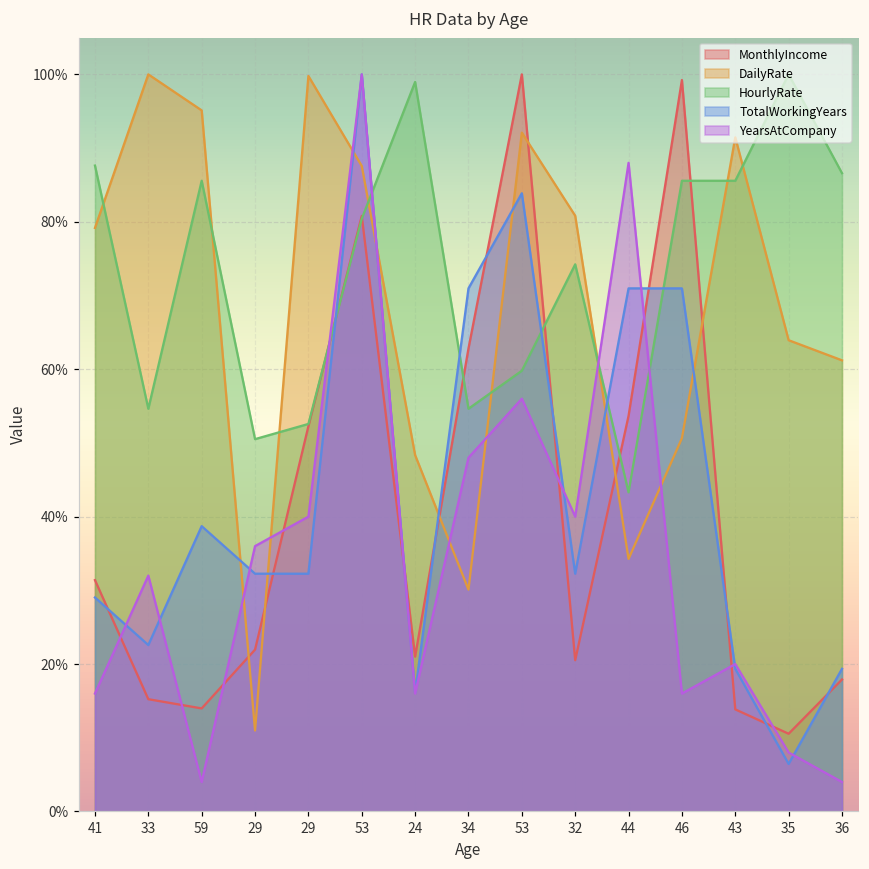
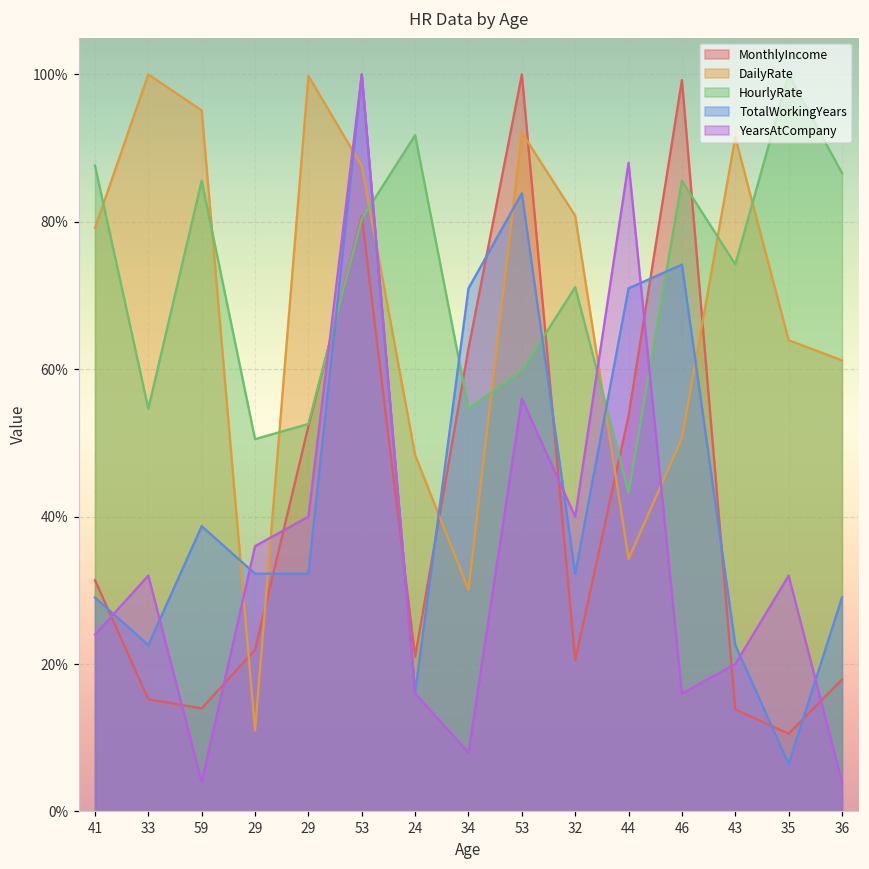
  {
    "HourlyRate": {
      "41": "88%",
      "33": "55%",
      "59": "86%",
-     "24": "99%",
+     "24": "92%",
      "34": "55%",
-     "32": "74%",
+     "32": "71%",
      "44": "43%",
      "46": "86%",
-     "43": "86%",
+     "43": "74%",
      "36": "87%"
    },
    "TotalWorkingYears": {
      "41": "29%",
      "33": "23%",
      "59": "39%",
      "34": "71%",
      "32": "32%",
      "44": "71%",
-     "46": "71%",
-     "43": "19%",
+     "46": "74%",
+     "43": "23%",
      "35": "6%",
-     "36": "19%"
+     "36": "29%"
    },
    "YearsAtCompany": {
-     "41": "16%",
+     "41": "24%",
      "33": "32%",
      "59": "4%",
-     "34": "48%",
+     "34": "8%",
      "32": "40%",
      "44": "88%",
      "46": "16%",
      "43": "20%",
-     "35": "8%",
+     "35": "32%",
      "36": "4%"
    }
  }
